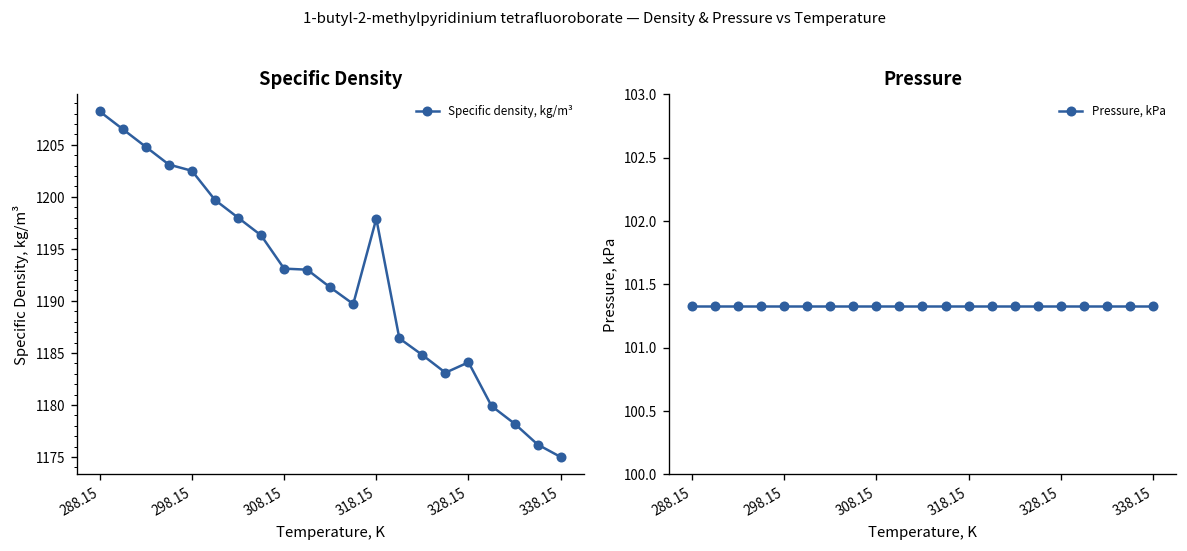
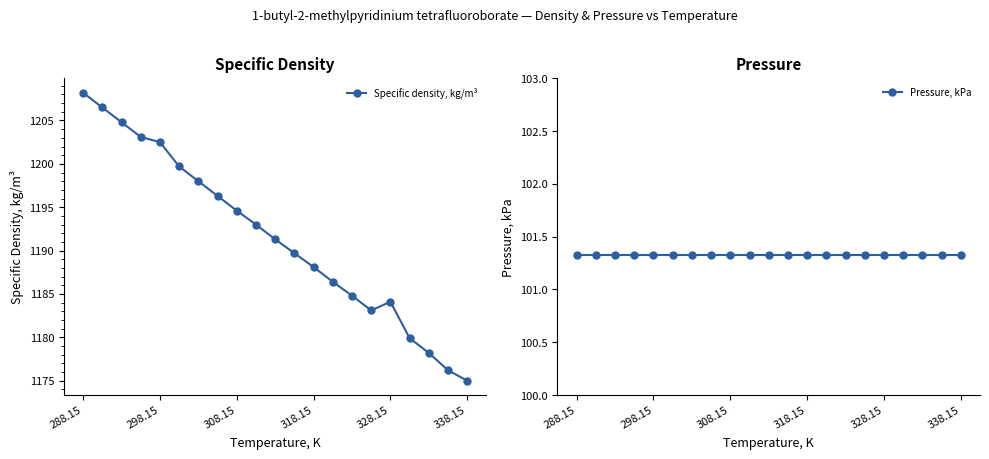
  {
    "Specific Density": {
      "288.15": 1208,
      "298.15": 1203,
-     "308.15": 1193,
-     "318.15": 1198,
+     "308.15": 1195,
+     "318.15": 1188,
      "328.15": 1184,
      "338.15": 1175
    },
    "Pressure": {
      "288.15": 101.33,
      "298.15": 101.33,
      "308.15": 101.33,
      "318.15": 101.33,
      "328.15": 101.33,
      "338.15": 101.33
    }
  }
